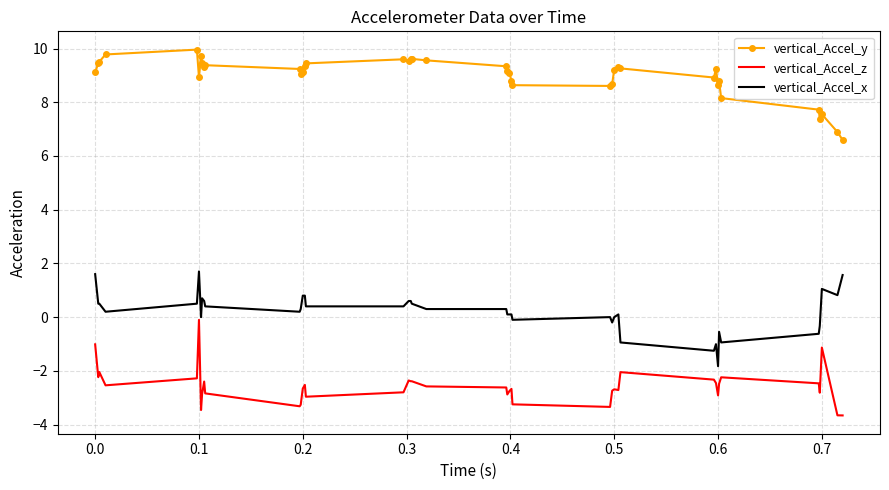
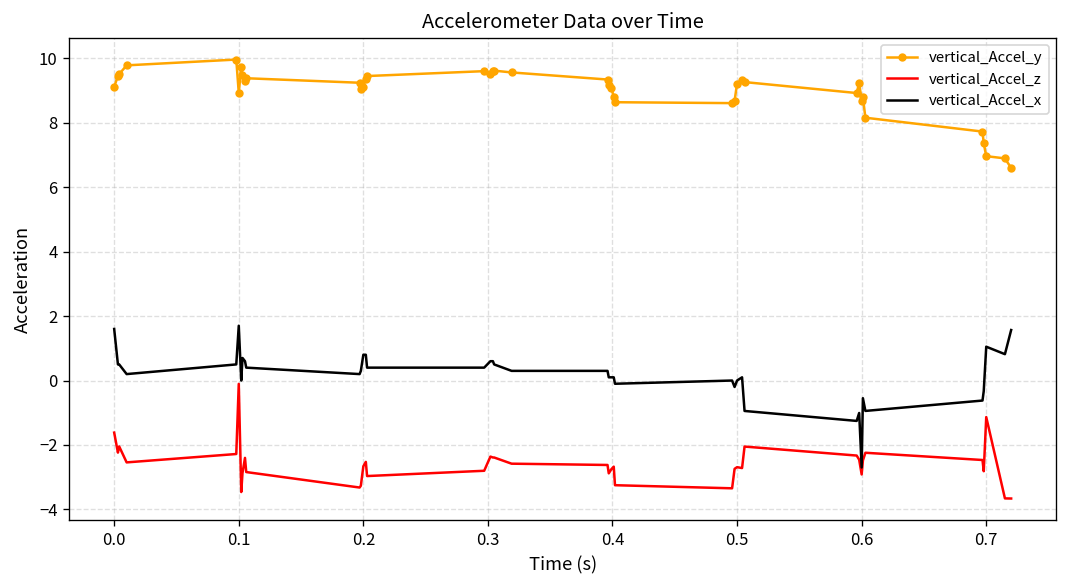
  {
    "vertical_Accel_y": {
      "0.0": 9.1,
      "0.1": 8.9,
      "0.2": 9.1,
      "0.5": 9.2,
      "0.6": 8.7,
-     "0.7": 7.6
+     "0.7": 7.0
    },
    "vertical_Accel_z": {
-     "0.0": -1.0,
+     "0.0": -1.6,
      "0.1": -0.1,
      "0.2": -2.7,
      "0.5": -2.7,
      "0.6": -2.9,
      "0.7": -1.1
    },
    "vertical_Accel_x": {
      "0.0": 1.6,
      "0.1": 1.7,
      "0.2": 0.8,
      "0.5": 0.0,
-     "0.6": -1.8,
+     "0.6": -2.7,
      "0.7": 1.1
    }
  }
